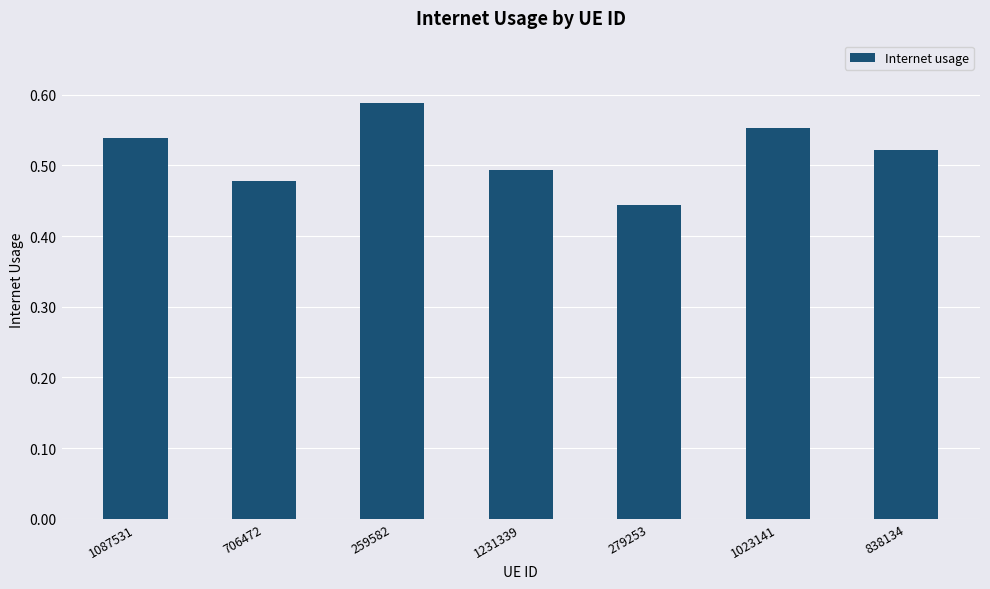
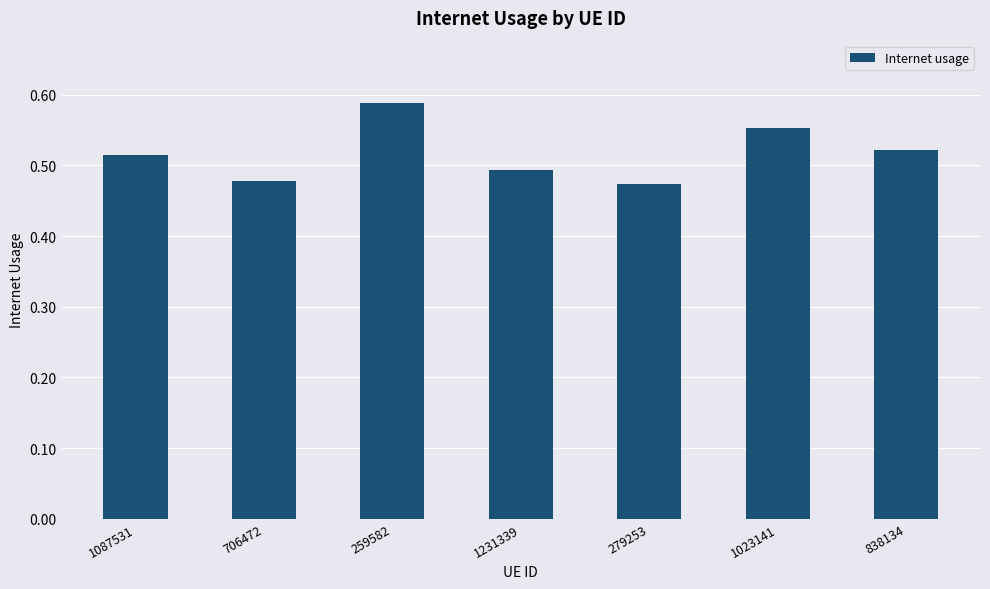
  {
-   "1087531": 0.54,
+   "1087531": 0.51,
    "706472": 0.48,
    "259582": 0.59,
    "1231339": 0.49,
-   "279253": 0.44,
+   "279253": 0.47,
    "1023141": 0.55,
    "838134": 0.52
  }
